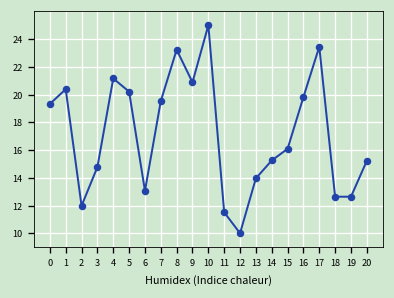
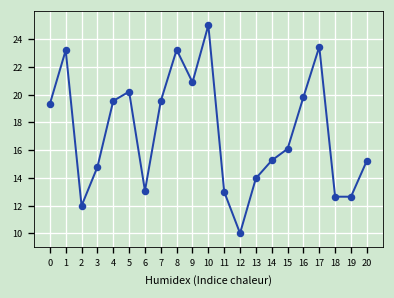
  {
    "0": 19.3,
-   "1": 20.4,
+   "1": 23.2,
    "2": 12.0,
    "3": 14.8,
-   "4": 21.2,
+   "4": 19.5,
    "5": 20.2,
    "6": 13.1,
    "7": 19.5,
    "8": 23.2,
    "9": 20.9,
    "10": 25.0,
-   "11": 11.5,
+   "11": 13.0,
    "12": 10.0,
    "13": 14.0,
    "14": 15.2,
    "15": 16.1,
    "16": 19.8,
    "17": 23.4,
    "18": 12.6,
    "19": 12.6,
    "20": 15.2
  }
